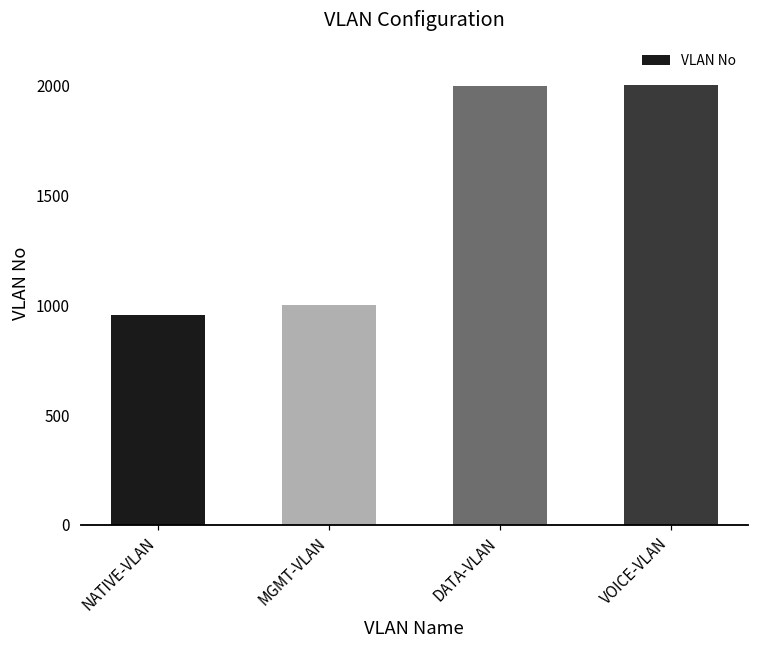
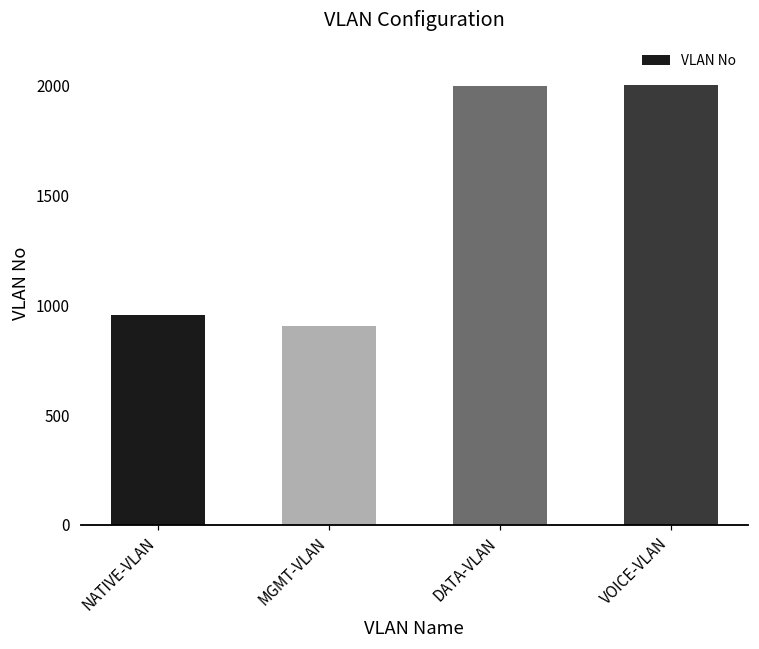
  {
    "NATIVE-VLAN": 960,
-   "MGMT-VLAN": 1000,
+   "MGMT-VLAN": 910,
    "DATA-VLAN": 2000,
    "VOICE-VLAN": 2000
  }
